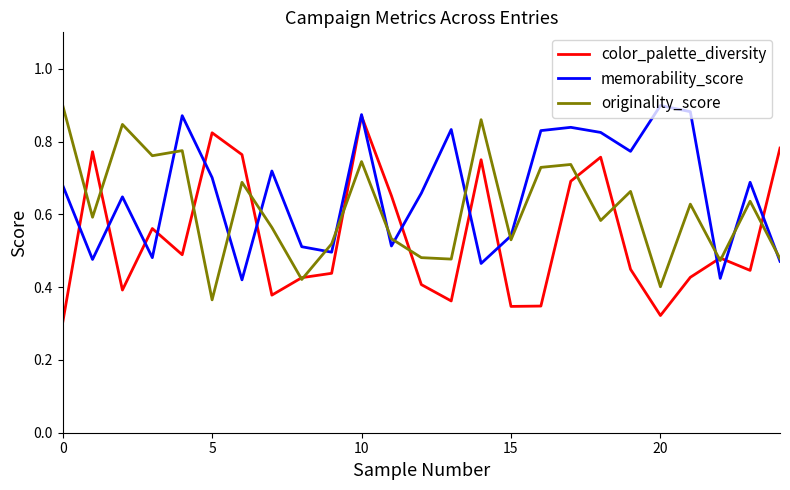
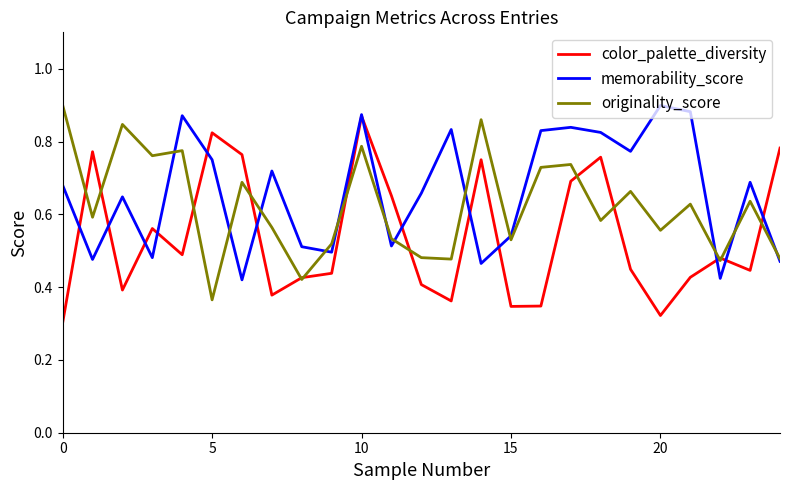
  {
    "color_palette_diversity": {
      "0": 0.30,
      "5": 0.82,
      "15": 0.35,
      "20": 0.32
    },
    "memorability_score": {
      "0": 0.68,
-     "5": 0.70,
+     "5": 0.75,
      "15": 0.54
    },
    "originality_score": {
      "0": 0.90,
      "5": 0.37,
-     "10": 0.75,
+     "10": 0.79,
      "15": 0.53,
-     "20": 0.40
+     "20": 0.56
    }
  }
